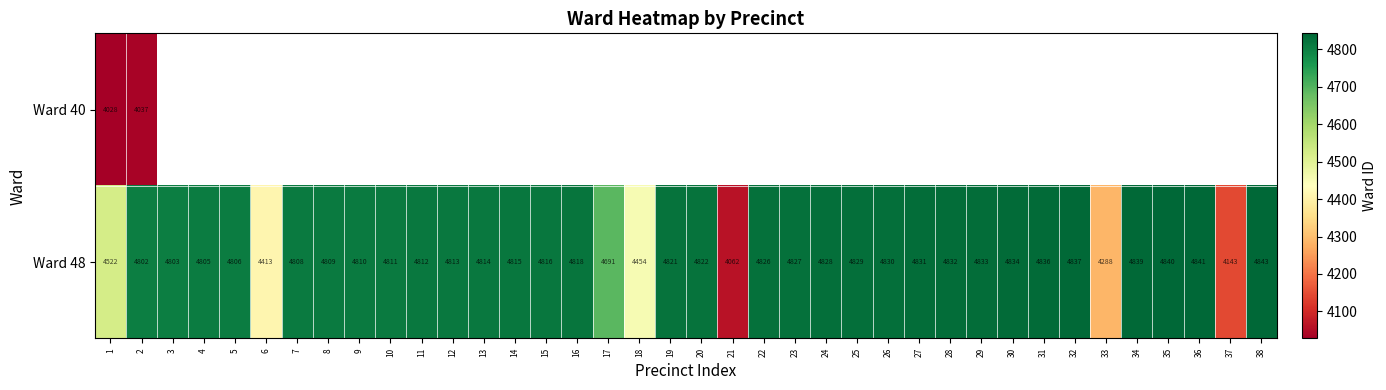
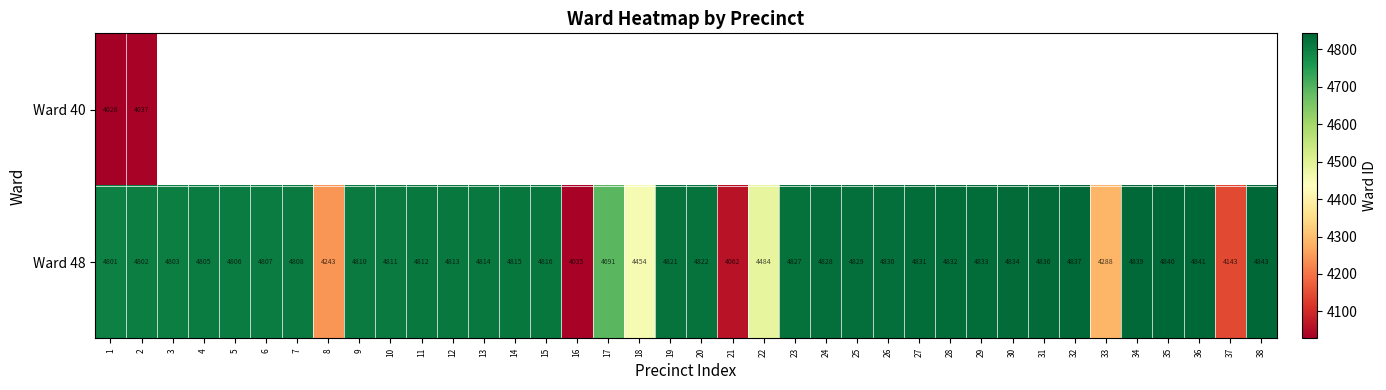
  {
    "Ward 40": {
      "1": 4028,
      "2": 4037
    },
    "Ward 48": {
-     "1": 4522,
+     "1": 4801,
      "2": 4802,
      "3": 4803,
      "4": 4805,
      "5": 4806,
-     "6": 4413,
+     "6": 4807,
      "7": 4808,
-     "8": 4809,
+     "8": 4243,
      "9": 4810,
      "10": 4811,
      "11": 4812,
      "12": 4813,
      "13": 4814,
      "14": 4815,
      "15": 4816,
-     "16": 4818,
+     "16": 4035,
      "17": 4691,
      "18": 4454,
      "19": 4821,
      "20": 4822,
      "21": 4062,
-     "22": 4826,
+     "22": 4484,
      "23": 4827,
      "24": 4828,
      "25": 4829,
      "26": 4830,
      "27": 4831,
      "28": 4832,
      "29": 4833,
      "30": 4834,
      "31": 4836,
      "32": 4837,
      "33": 4288,
      "34": 4839,
      "35": 4840,
      "36": 4841,
      "37": 4143,
      "38": 4843
    }
  }
